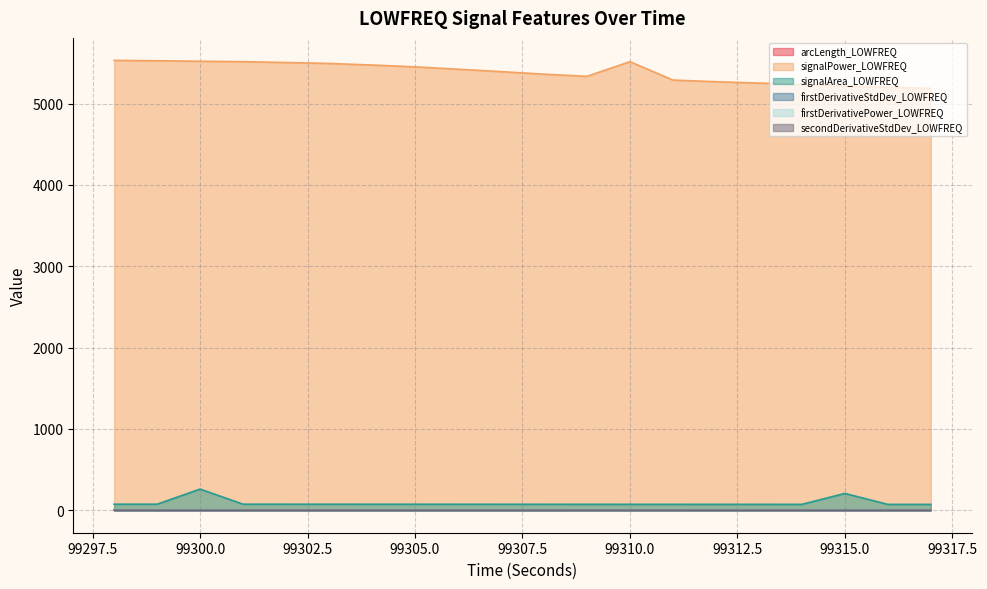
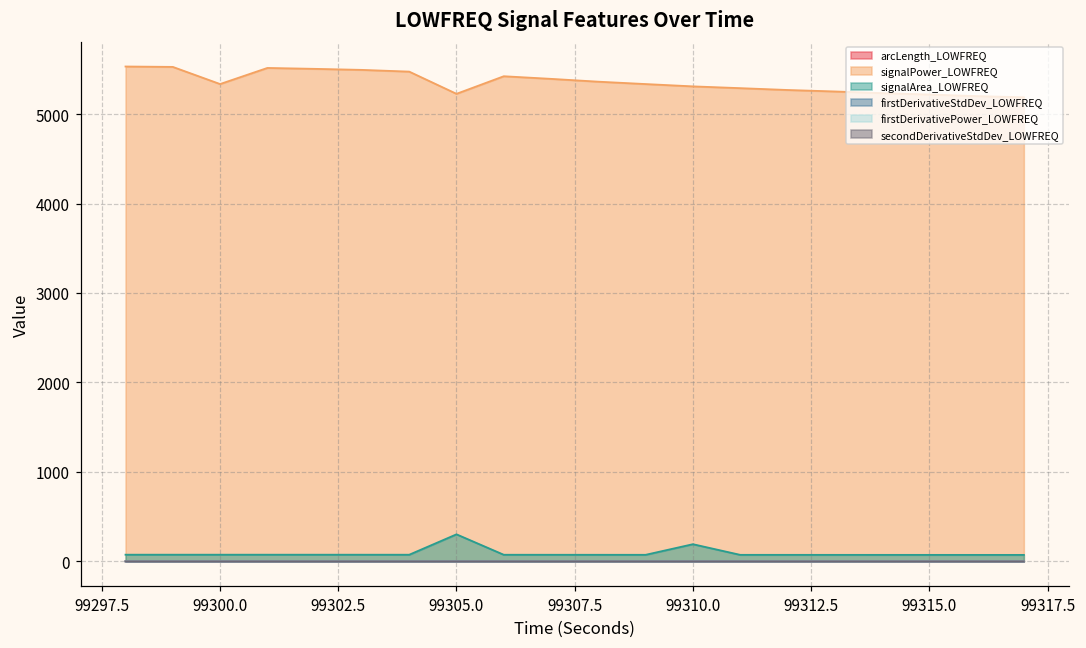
  {
    "secondDerivativeStdDev_LOWFREQ": {
      "99300.0": 0,
      "99305.0": 0,
      "99310.0": 0,
      "99315.0": 0
    },
    "signalPower_LOWFREQ": {
-     "99300.0": 5500,
-     "99305.0": 5500,
-     "99310.0": 5500
+     "99300.0": 5300,
+     "99305.0": 5200,
+     "99310.0": 5300
    },
    "signalArea_LOWFREQ": {
-     "99300.0": 300,
-     "99305.0": 100,
-     "99310.0": 100,
-     "99315.0": 200
+     "99300.0": 100,
+     "99305.0": 300,
+     "99310.0": 200,
+     "99315.0": 100
    }
  }
